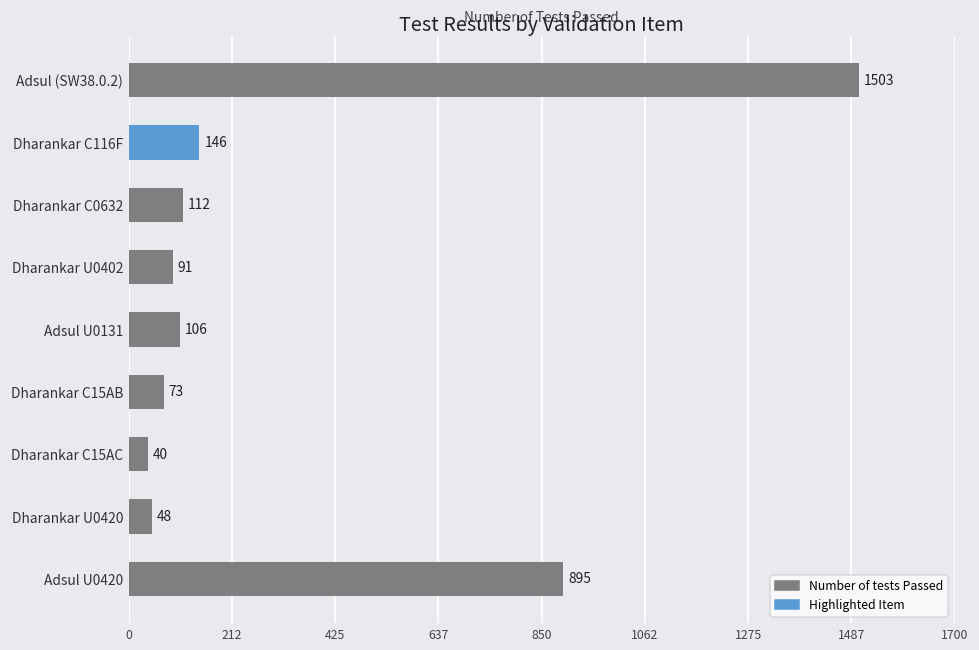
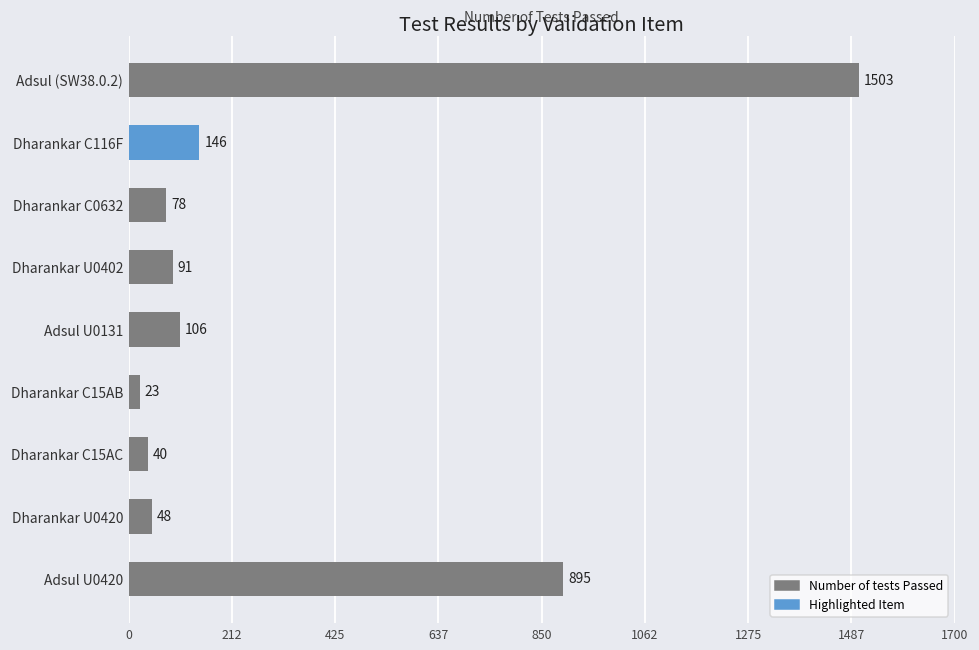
  {
    "Adsul (SW38.0.2)": 1503,
    "Dharankar C116F": 146,
-   "Dharankar C0632": 112,
+   "Dharankar C0632": 78,
    "Dharankar U0402": 91,
    "Adsul U0131": 106,
-   "Dharankar C15AB": 73,
+   "Dharankar C15AB": 23,
    "Dharankar C15AC": 40,
    "Dharankar U0420": 48,
    "Adsul U0420": 895
  }
